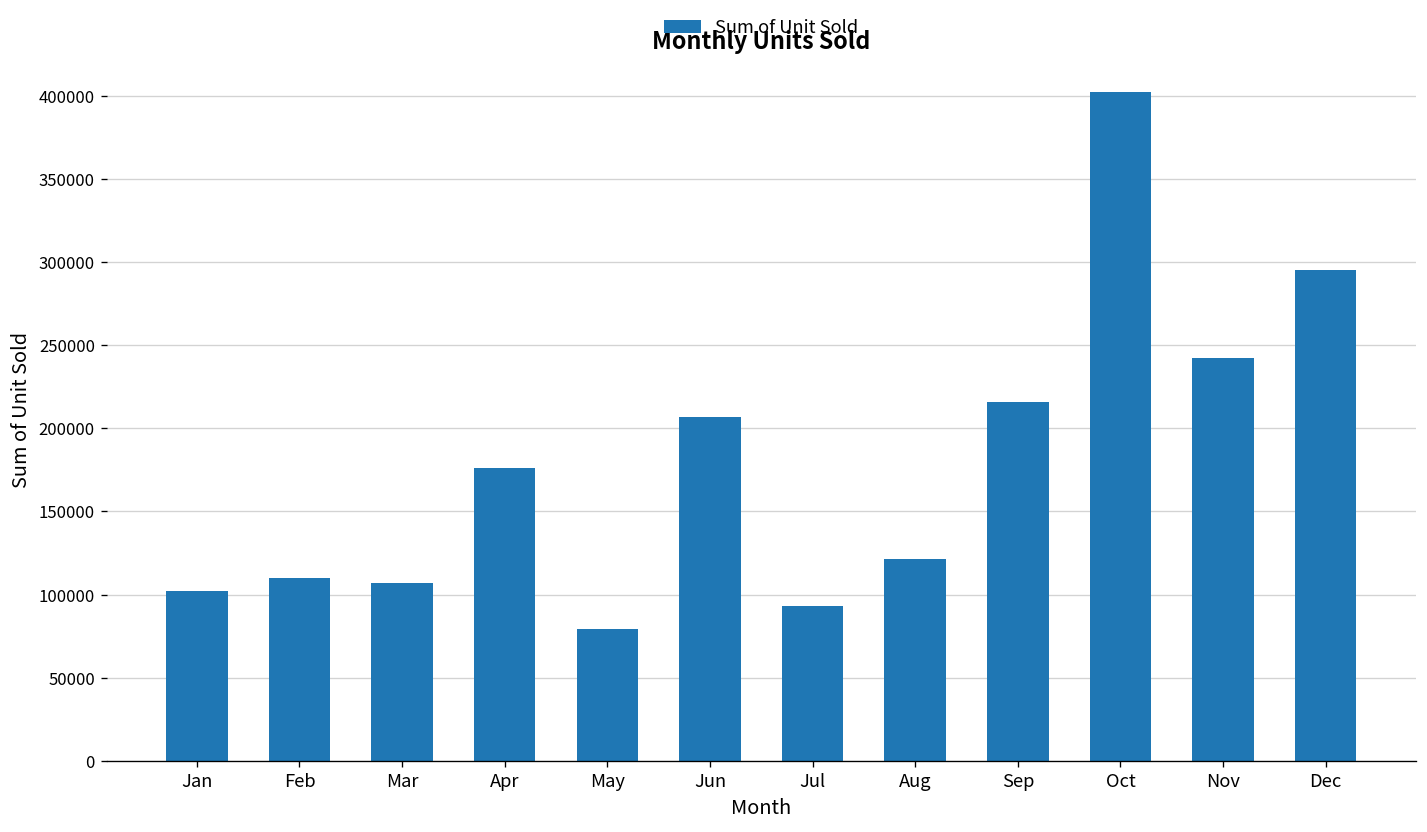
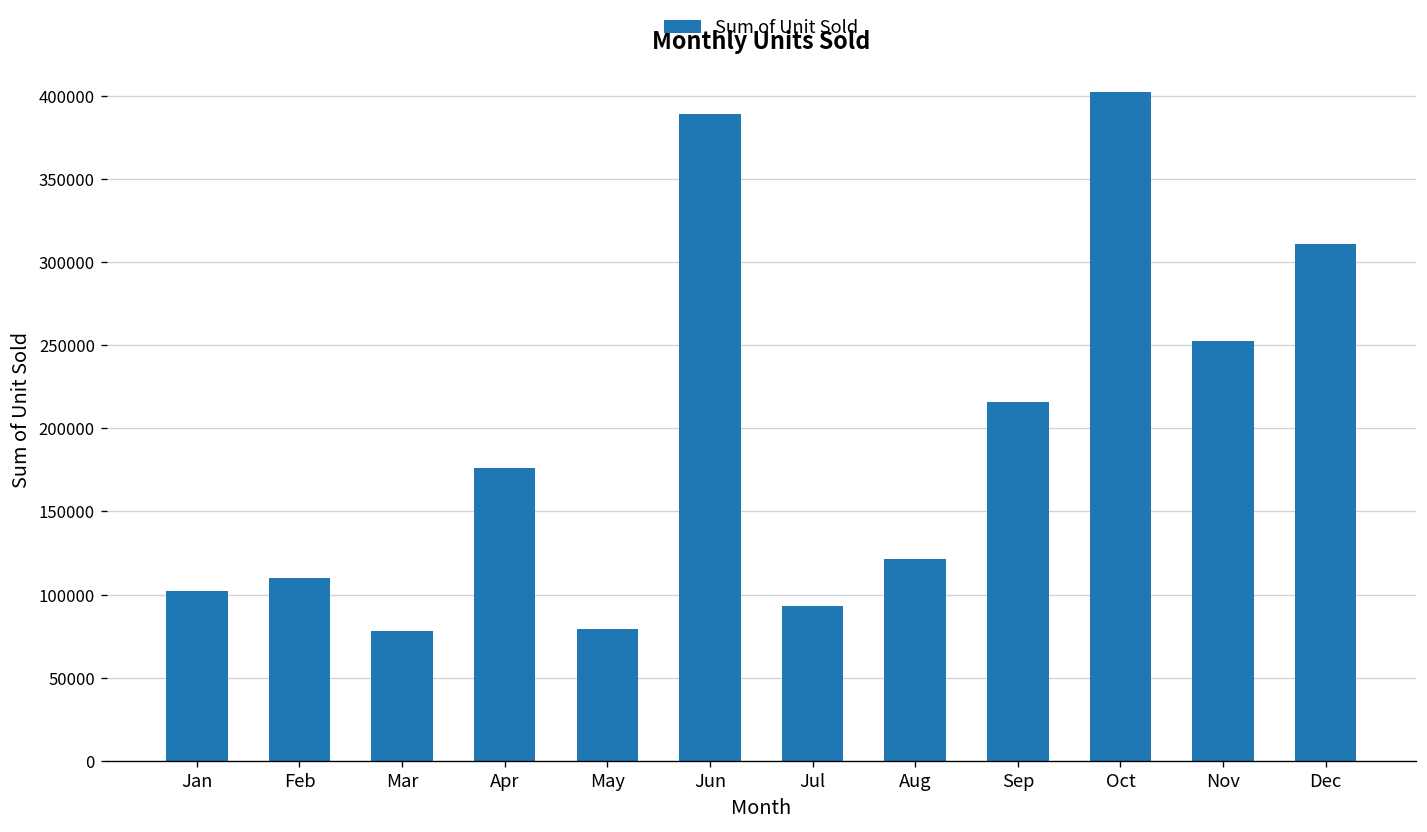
  {
    "Jan": 102000,
    "Feb": 110000,
-   "Mar": 107000,
+   "Mar": 78000,
    "Apr": 176000,
    "May": 79000,
-   "Jun": 207000,
+   "Jun": 389000,
    "Jul": 93000,
    "Aug": 121000,
    "Sep": 216000,
    "Oct": 402000,
-   "Nov": 242000,
-   "Dec": 295000
+   "Nov": 253000,
+   "Dec": 311000
  }
